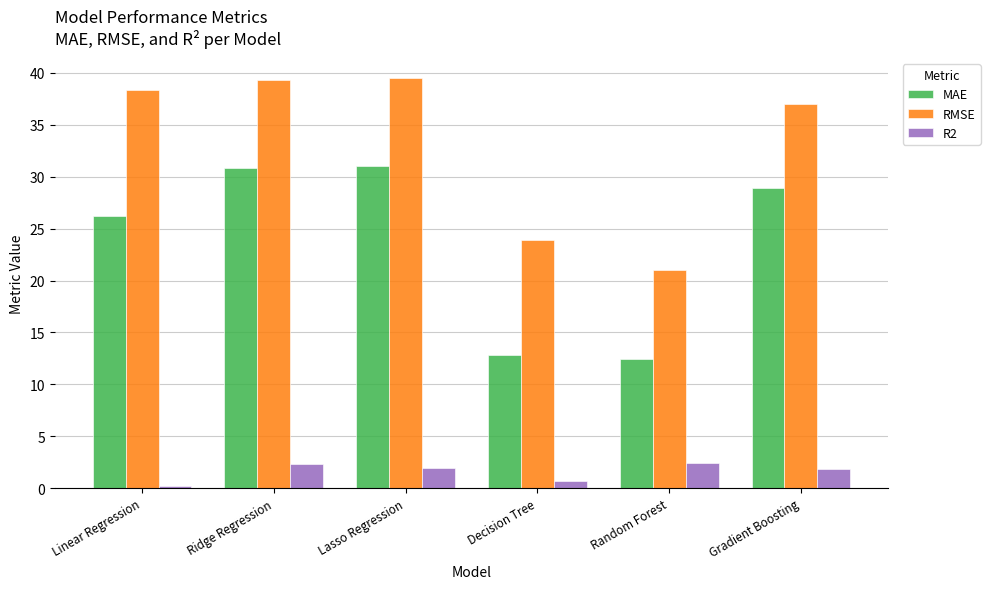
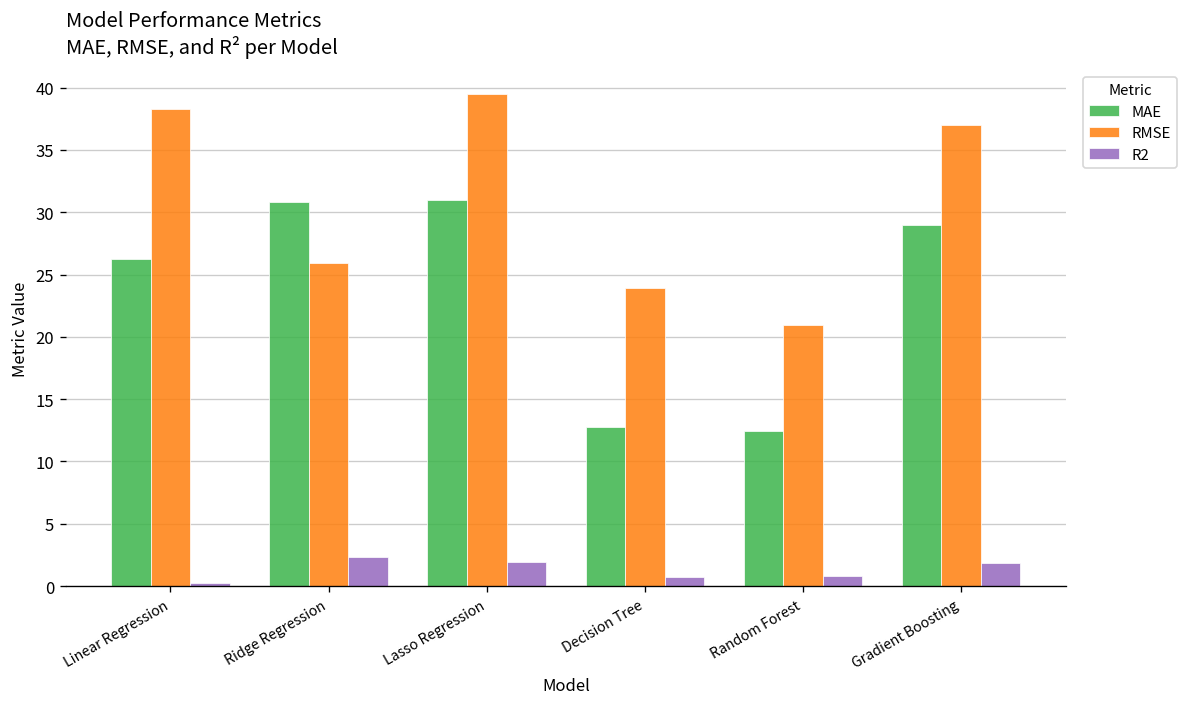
  {
    "MAE": {
      "Linear Regression": 26.3,
      "Ridge Regression": 30.8,
      "Lasso Regression": 31.0,
      "Decision Tree": 12.8,
      "Random Forest": 12.5,
      "Gradient Boosting": 28.9
    },
    "RMSE": {
      "Linear Regression": 38.3,
-     "Ridge Regression": 39.3,
+     "Ridge Regression": 25.9,
      "Lasso Regression": 39.5,
      "Decision Tree": 23.9,
      "Random Forest": 21.0,
      "Gradient Boosting": 37.0
    },
    "R2": {
      "Linear Regression": 0.3,
      "Ridge Regression": 2.4,
      "Lasso Regression": 1.9,
      "Decision Tree": 0.7,
-     "Random Forest": 2.4,
+     "Random Forest": 0.8,
      "Gradient Boosting": 1.9
    }
  }
